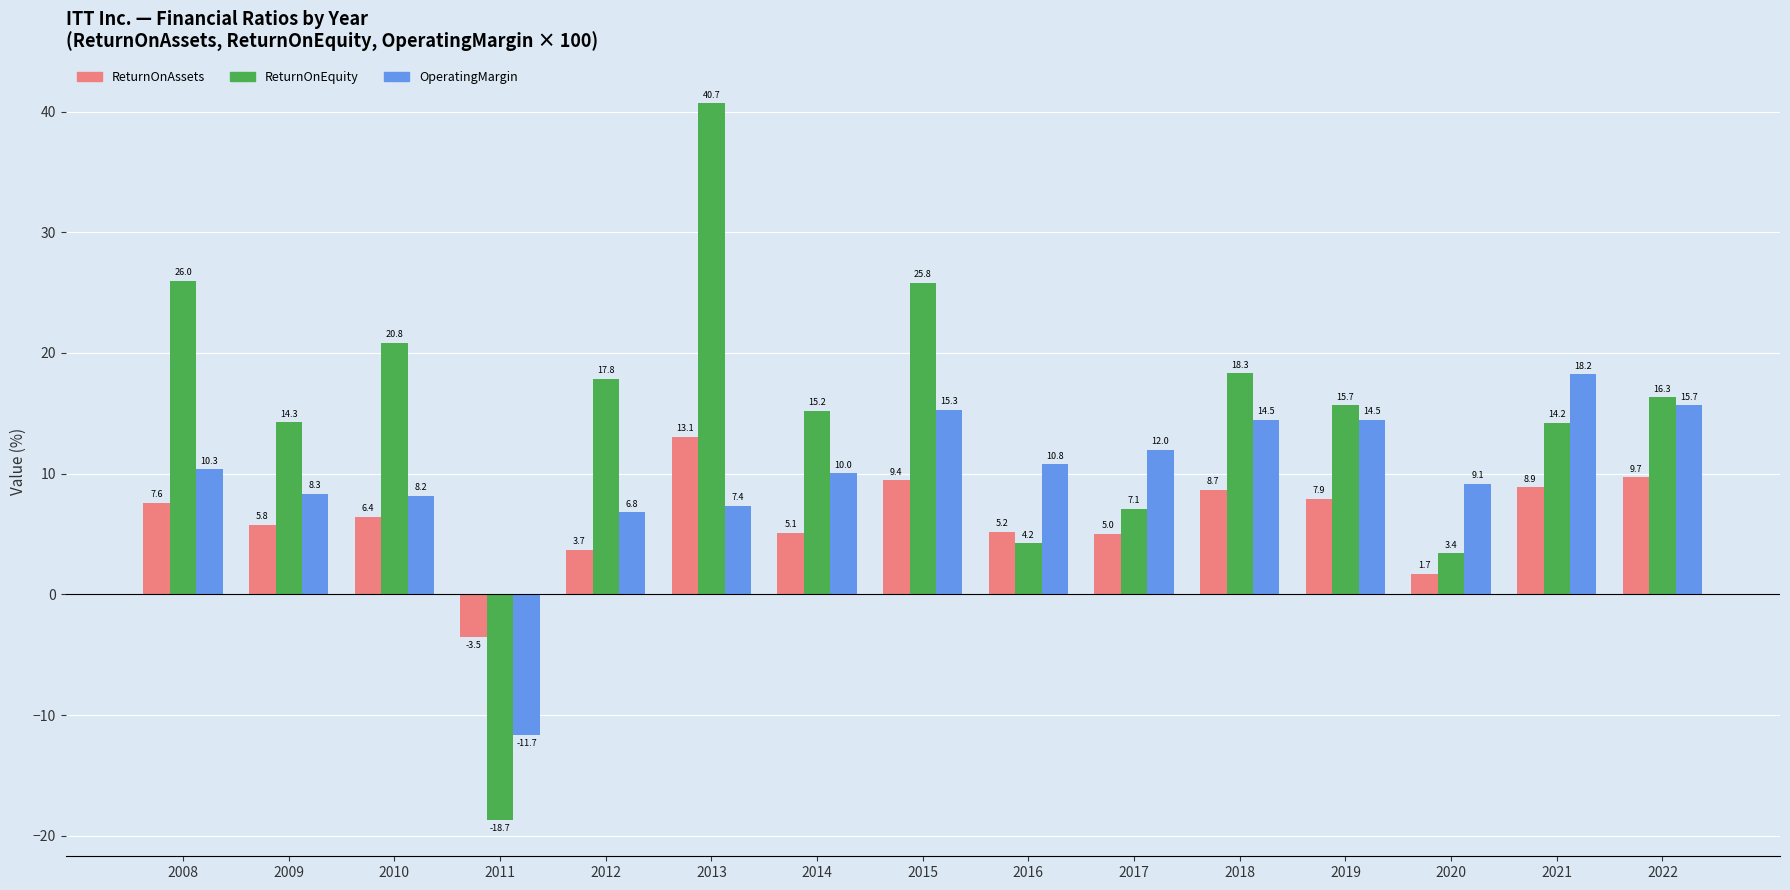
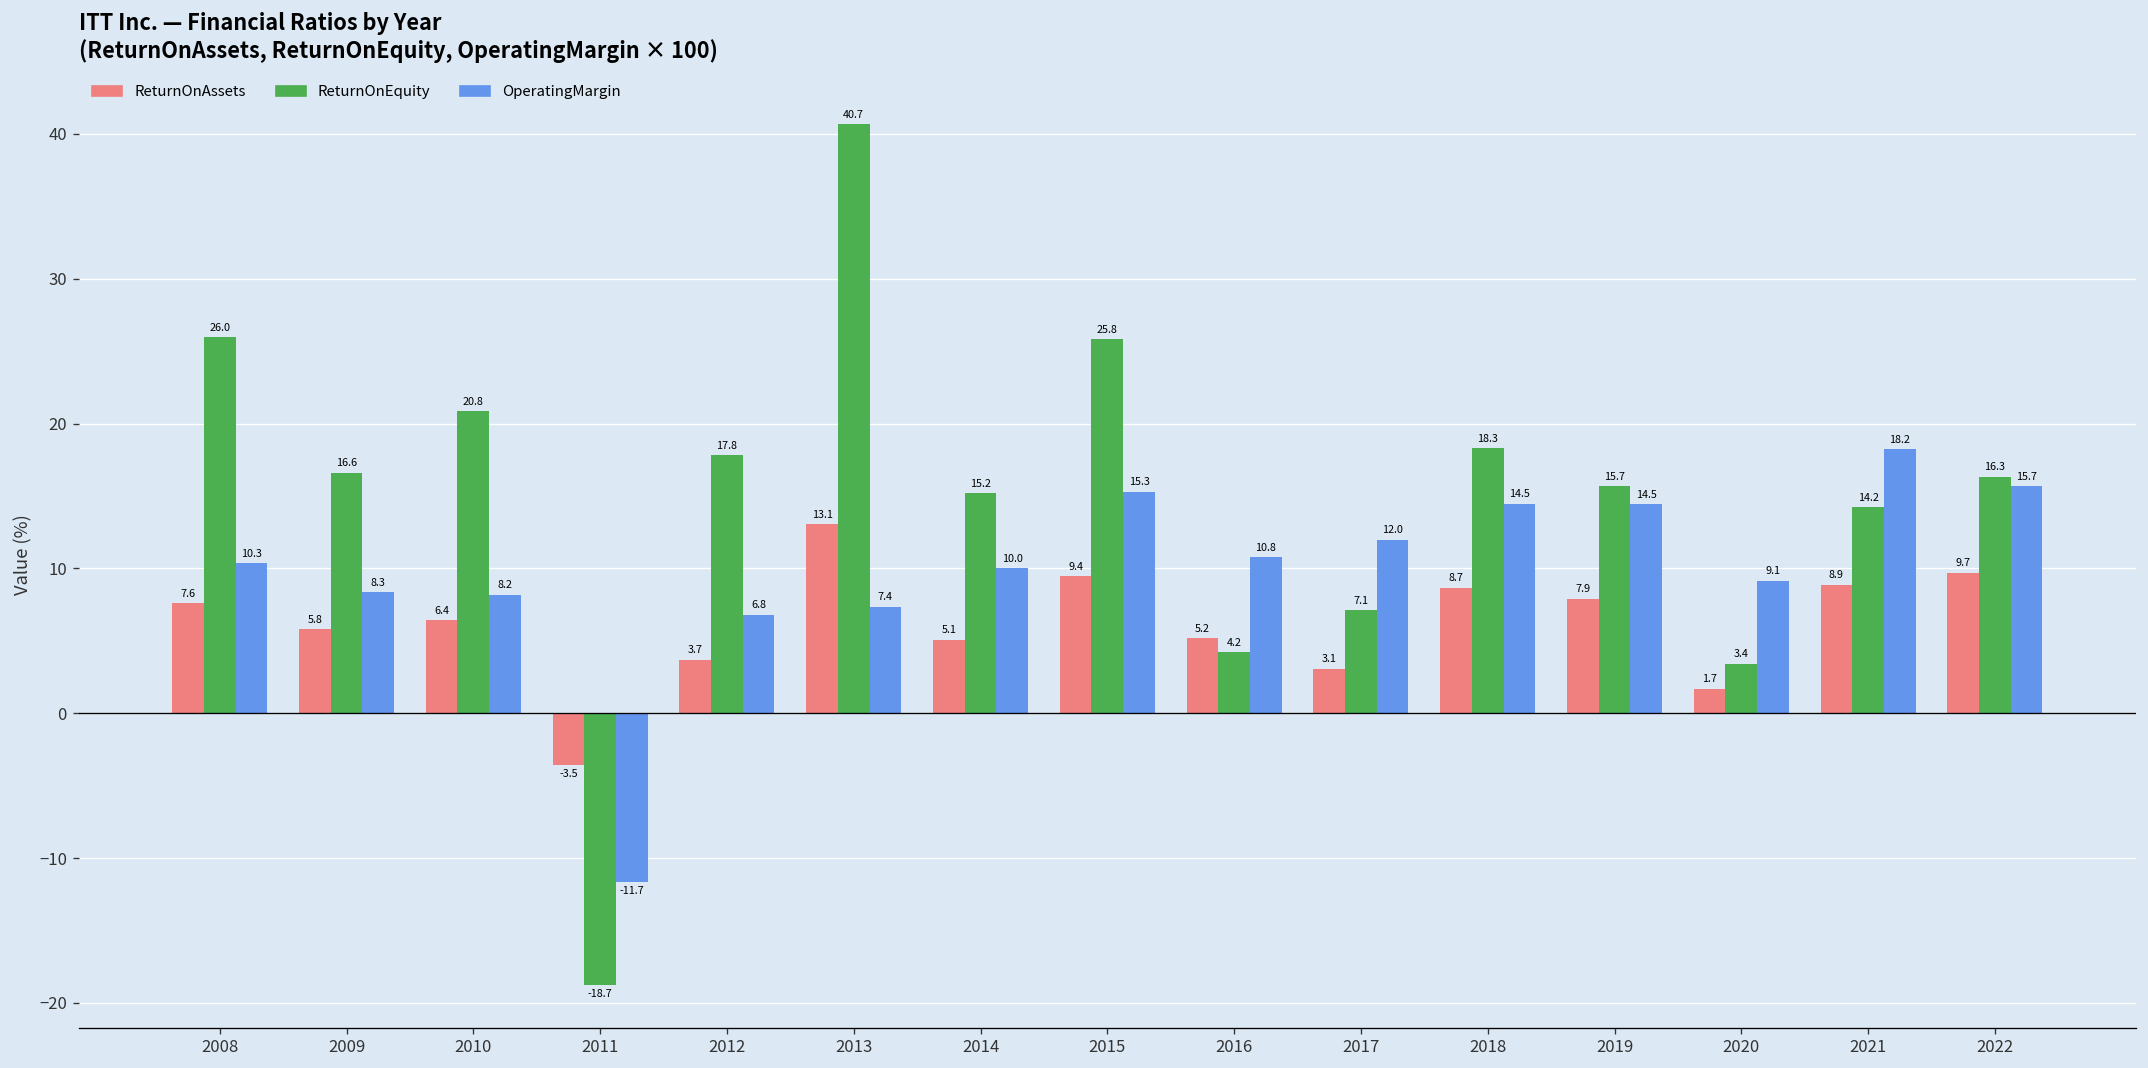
  {
    "ReturnOnAssets": {
      "2008": 7.6,
      "2009": 5.8,
      "2010": 6.4,
      "2011": -3.5,
      "2012": 3.7,
      "2013": 13.1,
      "2014": 5.1,
      "2015": 9.4,
      "2016": 5.2,
-     "2017": 5.0,
+     "2017": 3.1,
      "2018": 8.7,
      "2019": 7.9,
      "2020": 1.7,
      "2021": 8.9,
      "2022": 9.7
    },
    "ReturnOnEquity": {
      "2008": 26.0,
-     "2009": 14.3,
+     "2009": 16.6,
      "2010": 20.8,
      "2011": -18.7,
      "2012": 17.8,
      "2013": 40.7,
      "2014": 15.2,
      "2015": 25.8,
      "2016": 4.2,
      "2017": 7.1,
      "2018": 18.3,
      "2019": 15.7,
      "2020": 3.4,
      "2021": 14.2,
      "2022": 16.3
    },
    "OperatingMargin": {
      "2008": 10.3,
      "2009": 8.3,
      "2010": 8.2,
      "2011": -11.7,
      "2012": 6.8,
      "2013": 7.4,
      "2014": 10.0,
      "2015": 15.3,
      "2016": 10.8,
      "2017": 12.0,
      "2018": 14.5,
      "2019": 14.5,
      "2020": 9.1,
      "2021": 18.2,
      "2022": 15.7
    }
  }
